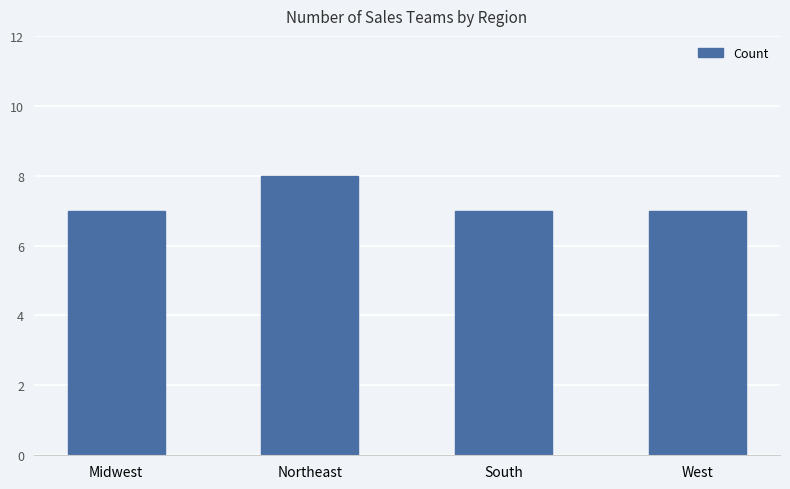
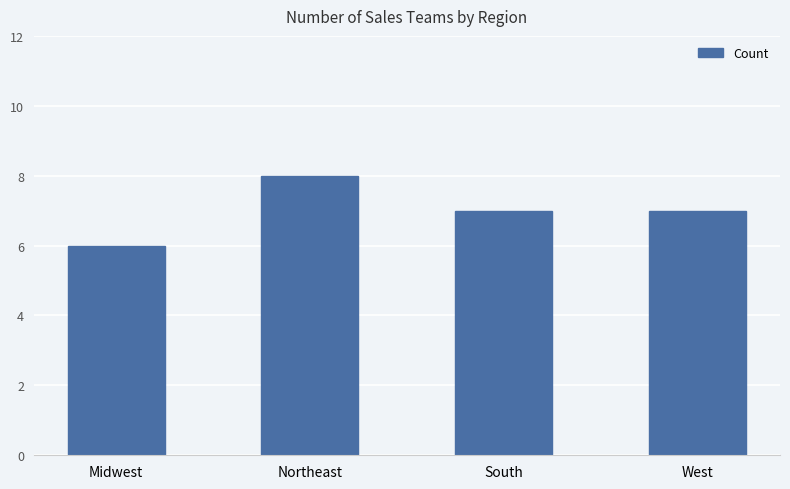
  {
-   "Midwest": 7,
+   "Midwest": 6,
    "Northeast": 8,
    "South": 7,
    "West": 7
  }
